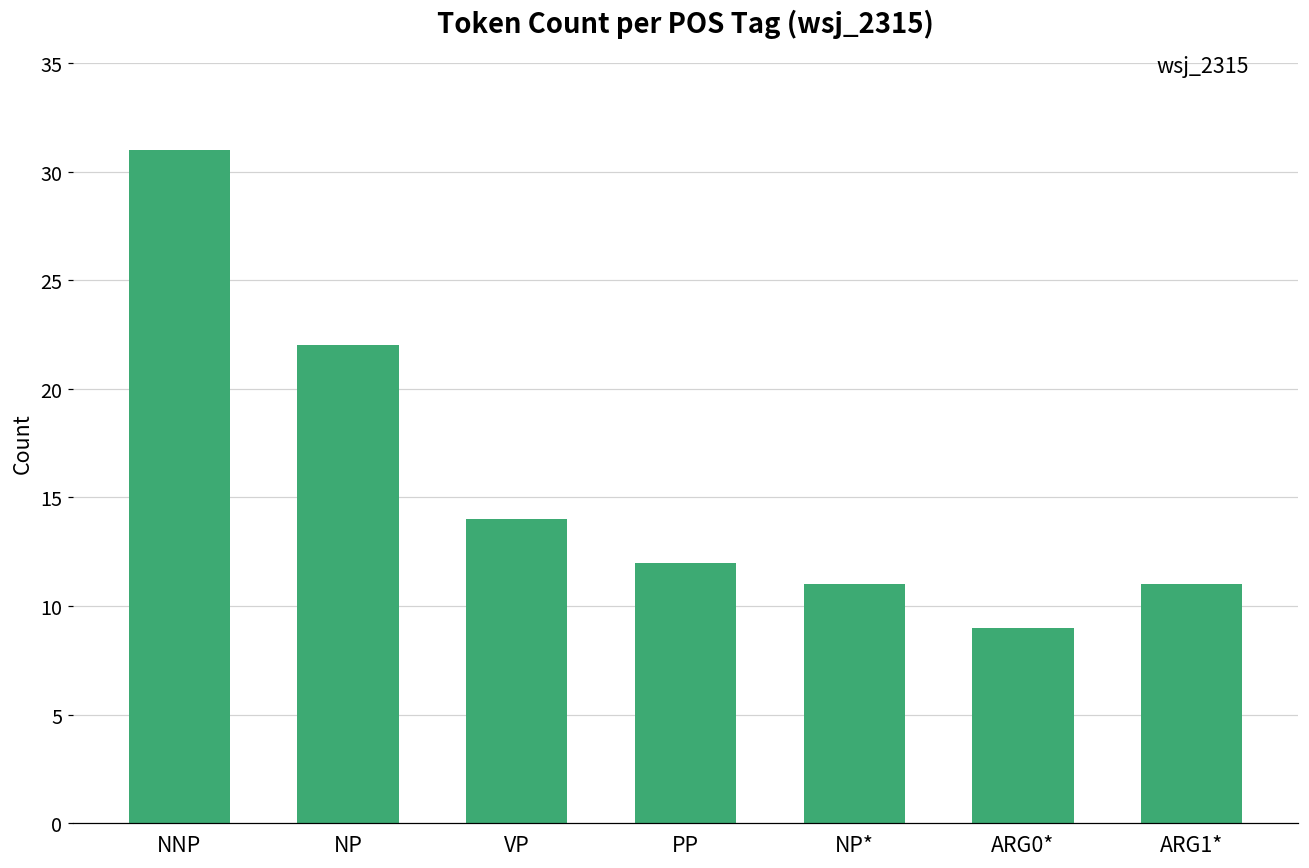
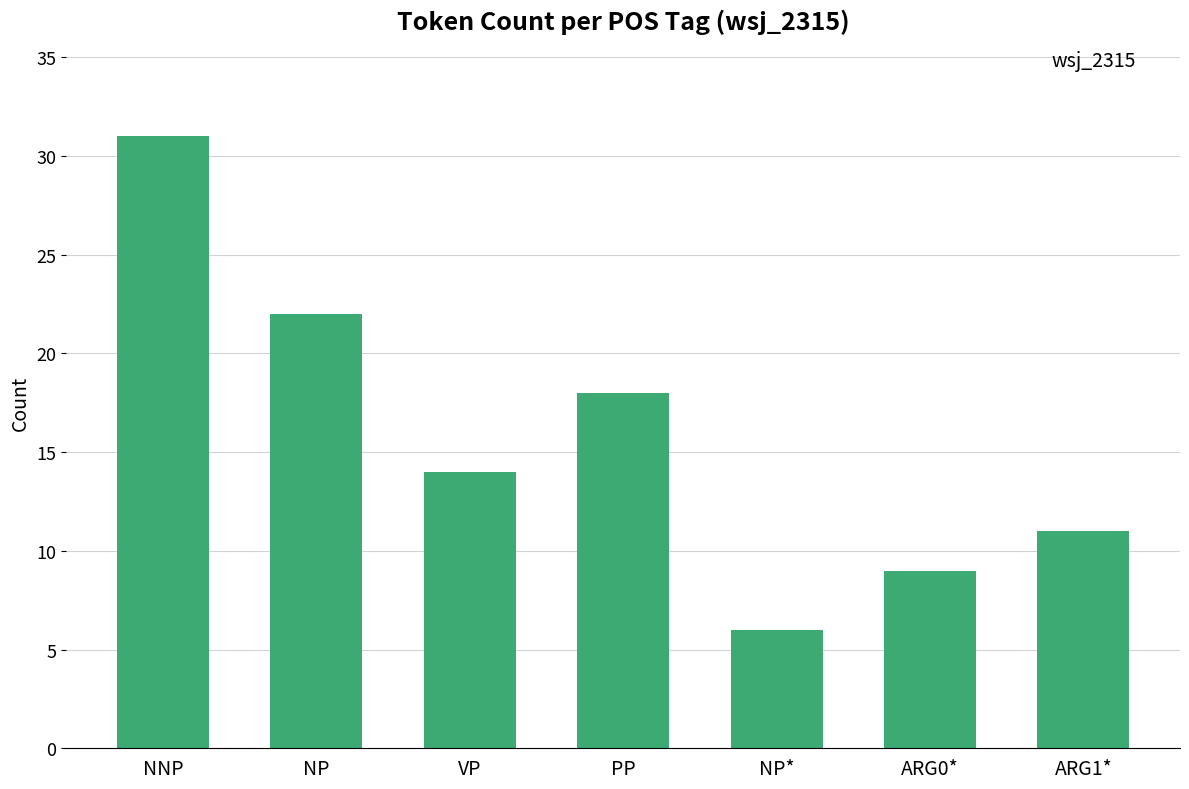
  {
    "NNP": 31,
    "NP": 22,
    "VP": 14,
-   "PP": 12,
-   "NP*": 11,
+   "PP": 18,
+   "NP*": 6,
    "ARG0*": 9,
    "ARG1*": 11
  }
